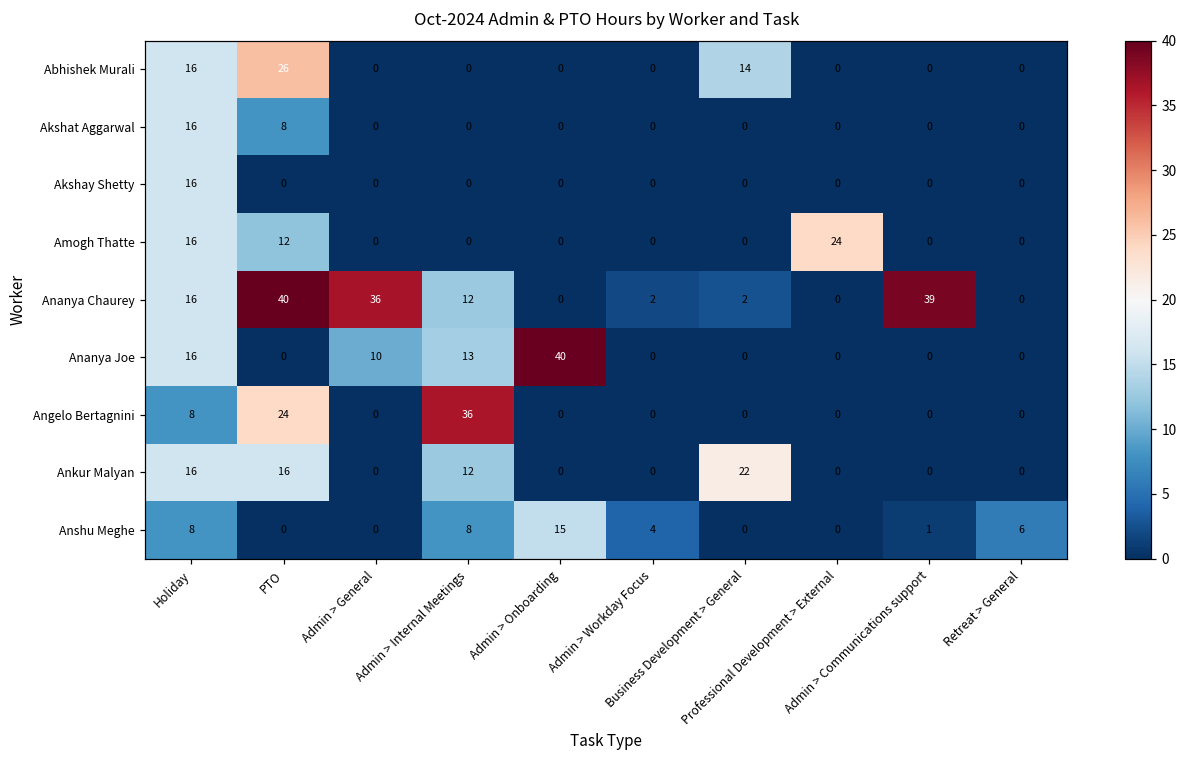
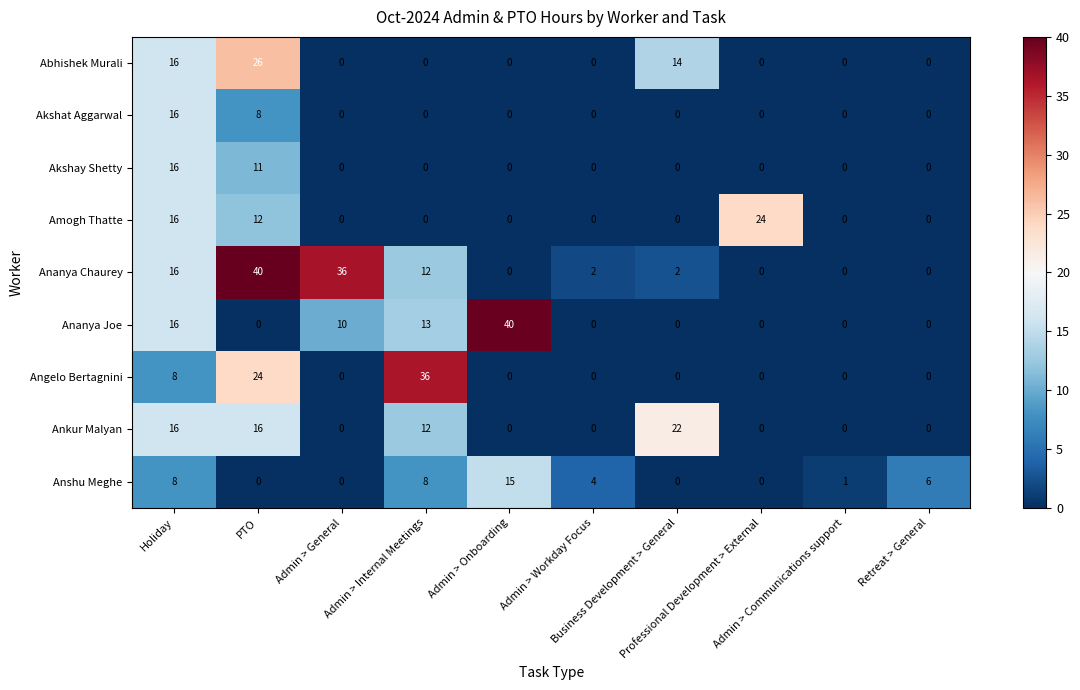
  {
    "Abhishek Murali": {
      "Holiday": 16,
      "PTO": 26,
      "Admin > General": 0,
      "Admin > Internal Meetings": 0,
      "Admin > Onboarding": 0,
      "Admin > Workday Focus": 0,
      "Business Development > General": 14,
      "Professional Development > External": 0,
      "Admin > Communications support": 0,
      "Retreat > General": 0
    },
    "Akshat Aggarwal": {
      "Holiday": 16,
      "PTO": 8,
      "Admin > General": 0,
      "Admin > Internal Meetings": 0,
      "Admin > Onboarding": 0,
      "Admin > Workday Focus": 0,
      "Business Development > General": 0,
      "Professional Development > External": 0,
      "Admin > Communications support": 0,
      "Retreat > General": 0
    },
    "Akshay Shetty": {
      "Holiday": 16,
-     "PTO": 0,
+     "PTO": 11,
      "Admin > General": 0,
      "Admin > Internal Meetings": 0,
      "Admin > Onboarding": 0,
      "Admin > Workday Focus": 0,
      "Business Development > General": 0,
      "Professional Development > External": 0,
      "Admin > Communications support": 0,
      "Retreat > General": 0
    },
    "Amogh Thatte": {
      "Holiday": 16,
      "PTO": 12,
      "Admin > General": 0,
      "Admin > Internal Meetings": 0,
      "Admin > Onboarding": 0,
      "Admin > Workday Focus": 0,
      "Business Development > General": 0,
      "Professional Development > External": 24,
      "Admin > Communications support": 0,
      "Retreat > General": 0
    },
    "Ananya Chaurey": {
      "Holiday": 16,
      "PTO": 40,
      "Admin > General": 36,
      "Admin > Internal Meetings": 12,
      "Admin > Onboarding": 0,
      "Admin > Workday Focus": 2,
      "Business Development > General": 2,
      "Professional Development > External": 0,
-     "Admin > Communications support": 39,
+     "Admin > Communications support": 0,
      "Retreat > General": 0
    },
    "Ananya Joe": {
      "Holiday": 16,
      "PTO": 0,
      "Admin > General": 10,
      "Admin > Internal Meetings": 13,
      "Admin > Onboarding": 40,
      "Admin > Workday Focus": 0,
      "Business Development > General": 0,
      "Professional Development > External": 0,
      "Admin > Communications support": 0,
      "Retreat > General": 0
    },
    "Angelo Bertagnini": {
      "Holiday": 8,
      "PTO": 24,
      "Admin > General": 0,
      "Admin > Internal Meetings": 36,
      "Admin > Onboarding": 0,
      "Admin > Workday Focus": 0,
      "Business Development > General": 0,
      "Professional Development > External": 0,
      "Admin > Communications support": 0,
      "Retreat > General": 0
    },
    "Ankur Malyan": {
      "Holiday": 16,
      "PTO": 16,
      "Admin > General": 0,
      "Admin > Internal Meetings": 12,
      "Admin > Onboarding": 0,
      "Admin > Workday Focus": 0,
      "Business Development > General": 22,
      "Professional Development > External": 0,
      "Admin > Communications support": 0,
      "Retreat > General": 0
    },
    "Anshu Meghe": {
      "Holiday": 8,
      "PTO": 0,
      "Admin > General": 0,
      "Admin > Internal Meetings": 8,
      "Admin > Onboarding": 15,
      "Admin > Workday Focus": 4,
      "Business Development > General": 0,
      "Professional Development > External": 0,
      "Admin > Communications support": 1,
      "Retreat > General": 6
    }
  }
